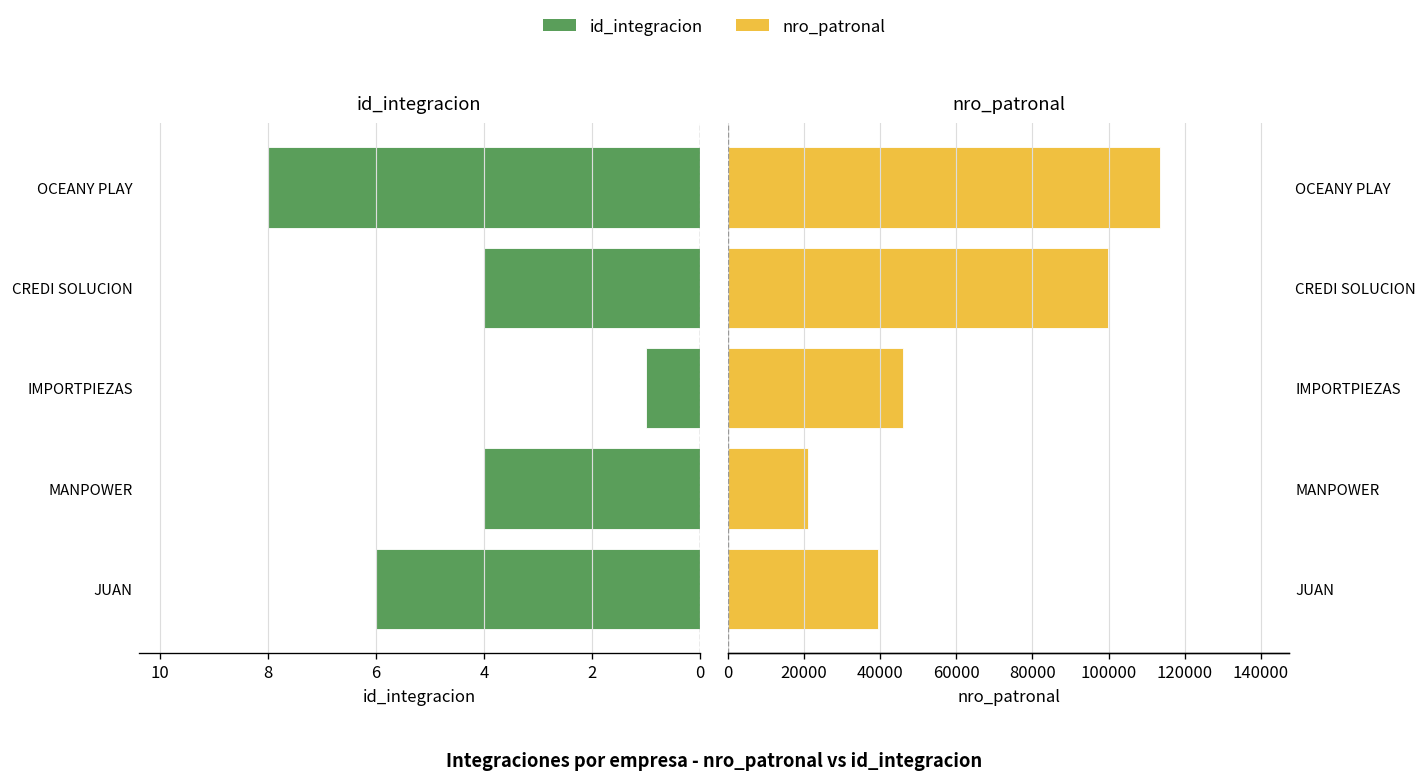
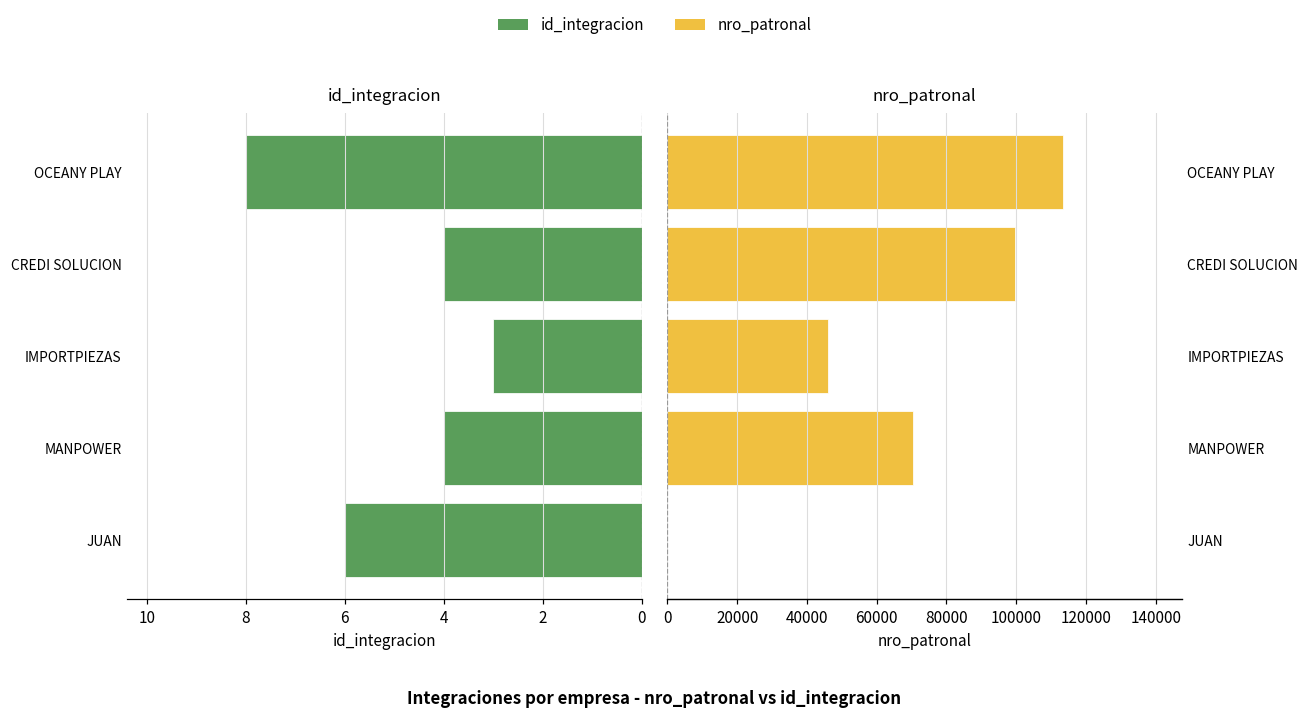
  {
    "id_integracion": {
      "OCEANY PLAY": 8,
      "CREDI SOLUCION": 4,
-     "IMPORTPIEZAS": 1,
+     "IMPORTPIEZAS": 3,
      "MANPOWER": 4,
      "JUAN": 6
    },
    "nro_patronal": {
      "OCEANY PLAY": 113000,
      "CREDI SOLUCION": 100000,
      "IMPORTPIEZAS": 46000,
-     "MANPOWER": 21000,
-     "JUAN": 39000
+     "MANPOWER": 70000,
+     "JUAN": 0
    }
  }
